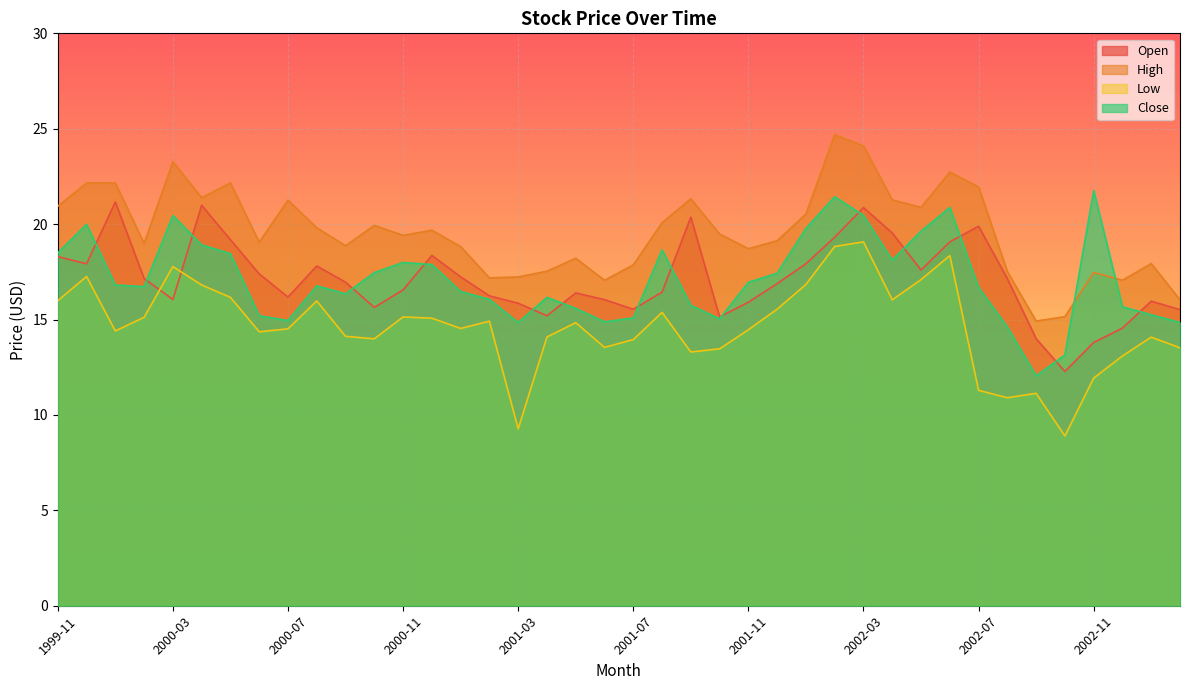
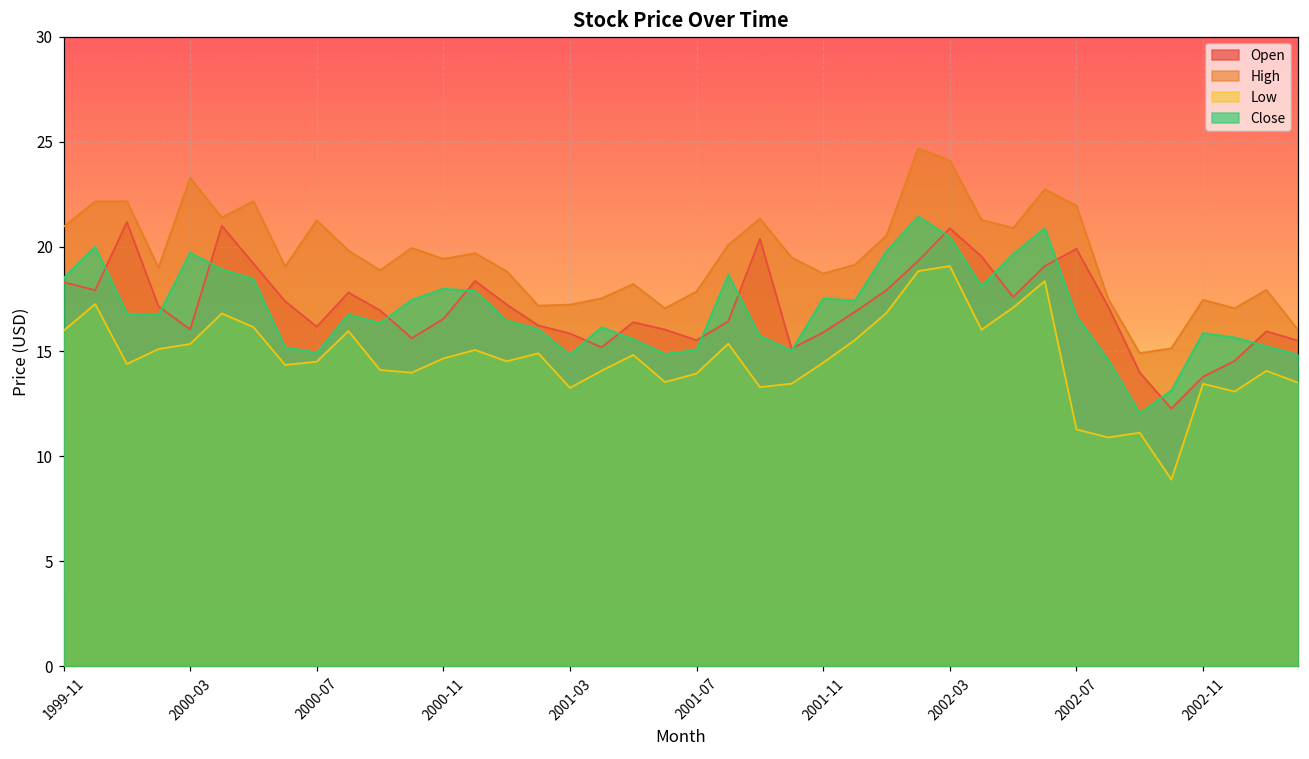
  {
    "Low": {
      "1999-11": 16.0,
-     "2000-03": 17.8,
+     "2000-03": 15.4,
      "2000-07": 14.5,
-     "2000-11": 15.1,
-     "2001-03": 9.3,
+     "2000-11": 14.7,
+     "2001-03": 13.3,
      "2001-07": 13.9,
      "2001-11": 14.5,
      "2002-03": 19.1,
      "2002-07": 11.3,
-     "2002-11": 11.9
+     "2002-11": 13.5
    },
    "Close": {
      "1999-11": 18.5,
-     "2000-03": 20.4,
+     "2000-03": 19.7,
      "2000-07": 14.9,
      "2000-11": 18.0,
      "2001-03": 14.8,
      "2001-07": 15.1,
-     "2001-11": 17.0,
+     "2001-11": 17.5,
      "2002-03": 20.5,
      "2002-07": 16.7,
-     "2002-11": 21.8
+     "2002-11": 15.9
    }
  }
